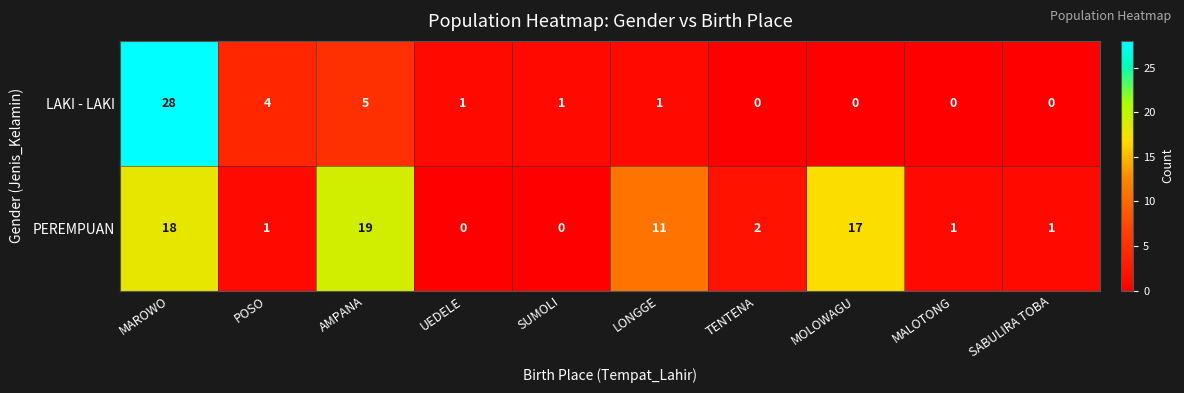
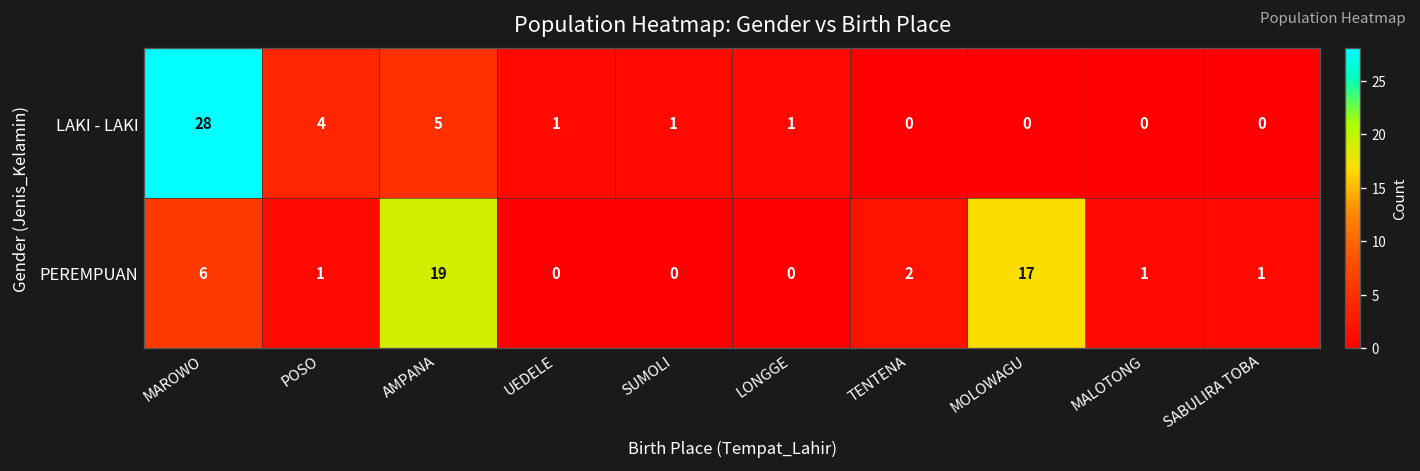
  {
    "LAKI - LAKI": {
      "MAROWO": 28,
      "POSO": 4,
      "AMPANA": 5,
      "UEDELE": 1,
      "SUMOLI": 1,
      "LONGGE": 1,
      "TENTENA": 0,
      "MOLOWAGU": 0,
      "MALOTONG": 0,
      "SABULIRA TOBA": 0
    },
    "PEREMPUAN": {
-     "MAROWO": 18,
+     "MAROWO": 6,
      "POSO": 1,
      "AMPANA": 19,
      "UEDELE": 0,
      "SUMOLI": 0,
-     "LONGGE": 11,
+     "LONGGE": 0,
      "TENTENA": 2,
      "MOLOWAGU": 17,
      "MALOTONG": 1,
      "SABULIRA TOBA": 1
    }
  }
